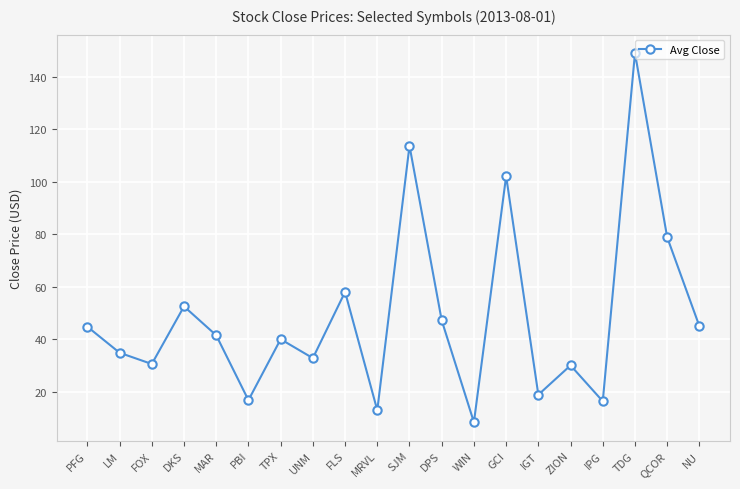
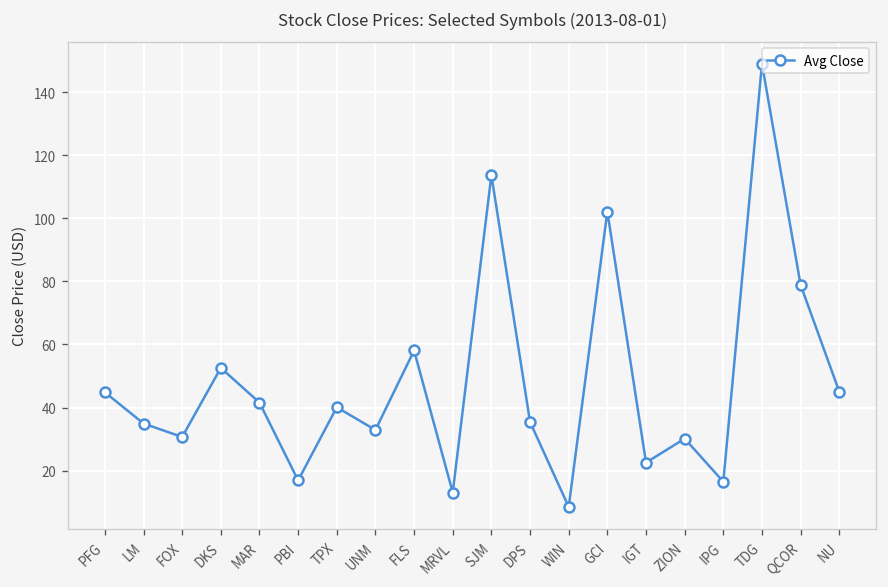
  {
    "PFG": 45,
    "LM": 35,
    "FOX": 31,
    "DKS": 53,
    "MAR": 42,
    "PBI": 17,
    "TPX": 40,
    "UNM": 33,
    "FLS": 58,
    "MRVL": 13,
    "SJM": 114,
-   "DPS": 47,
+   "DPS": 35,
    "WIN": 9,
    "GCI": 102,
-   "IGT": 19,
+   "IGT": 23,
    "ZION": 30,
    "IPG": 17,
    "QCOR": 79,
    "NU": 45
  }
